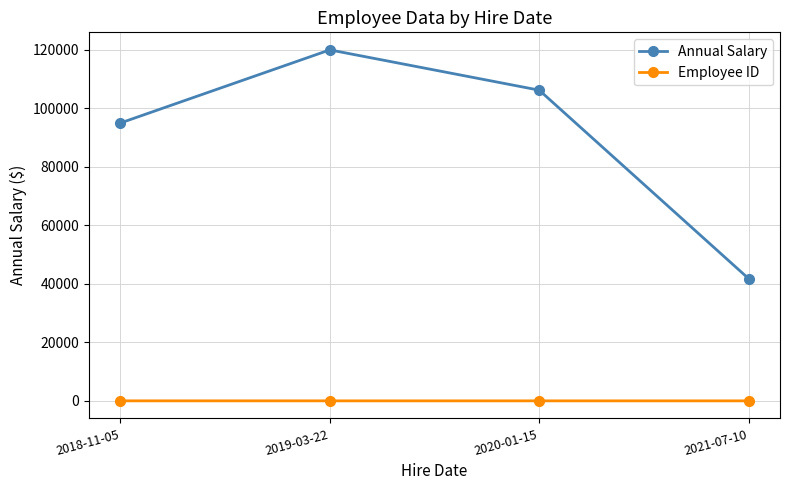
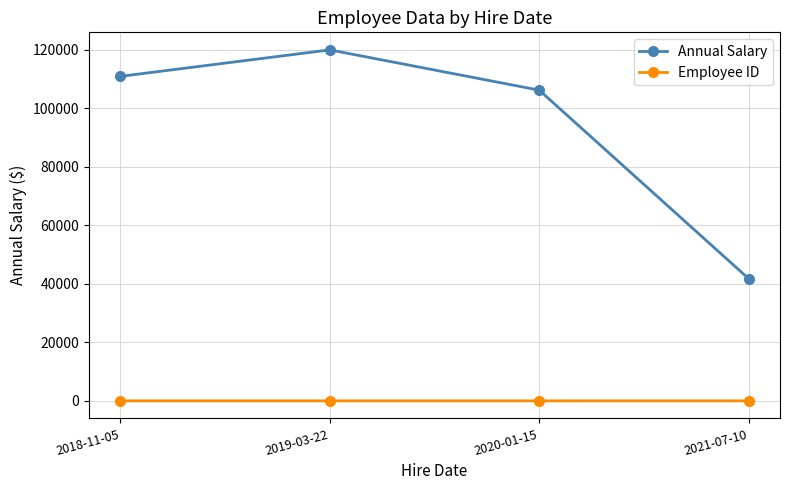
  {
    "Annual Salary": {
-     "2018-11-05": 95000,
+     "2018-11-05": 111000,
      "2019-03-22": 120000,
      "2020-01-15": 106000,
      "2021-07-10": 42000
    },
    "Employee ID": {
      "2018-11-05": 0,
      "2019-03-22": 0,
      "2020-01-15": 0,
      "2021-07-10": 0
    }
  }
